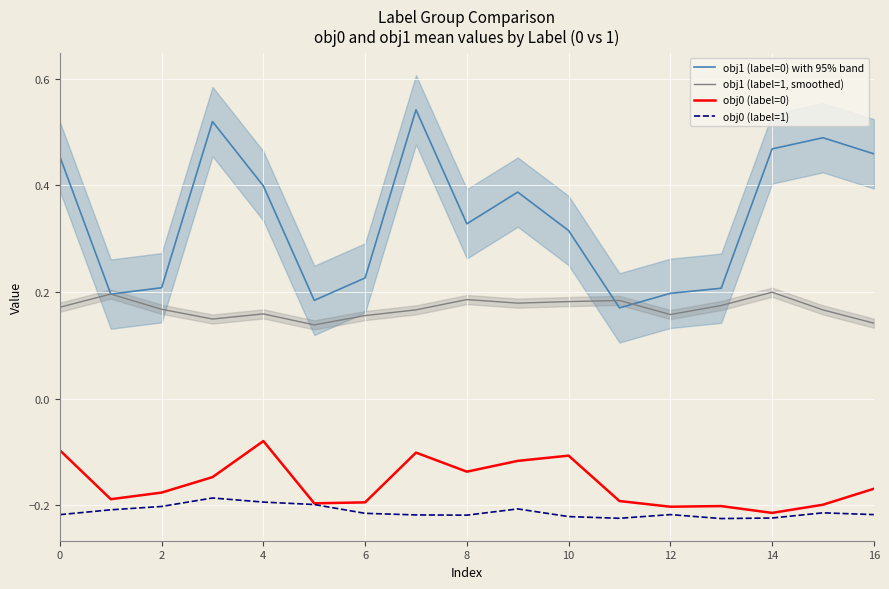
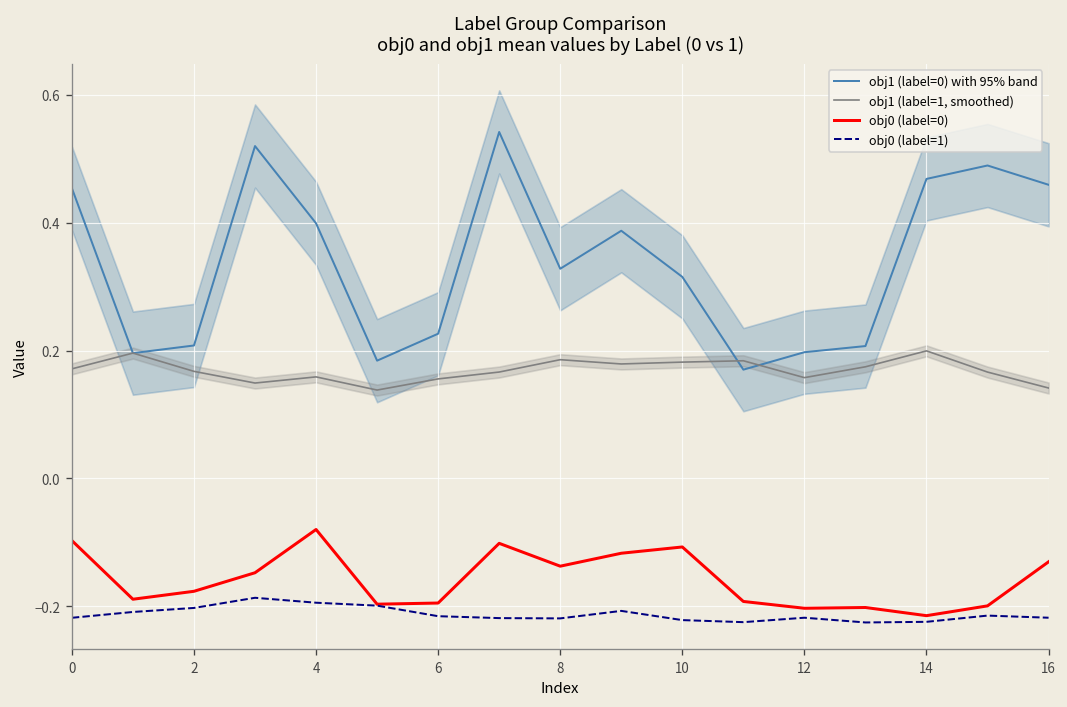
  {
    "obj0 (label=0)": {
      "0": -0.10,
      "2": -0.18,
      "4": -0.08,
      "6": -0.19,
      "8": -0.14,
      "10": -0.11,
      "12": -0.20,
      "14": -0.21,
-     "16": -0.17
+     "16": -0.13
    },
    "obj0 (label=1)": {
      "0": -0.22,
      "2": -0.20,
      "4": -0.19,
      "6": -0.22,
      "8": -0.22,
      "10": -0.22,
      "12": -0.22,
      "14": -0.22,
      "16": -0.22
    }
  }
